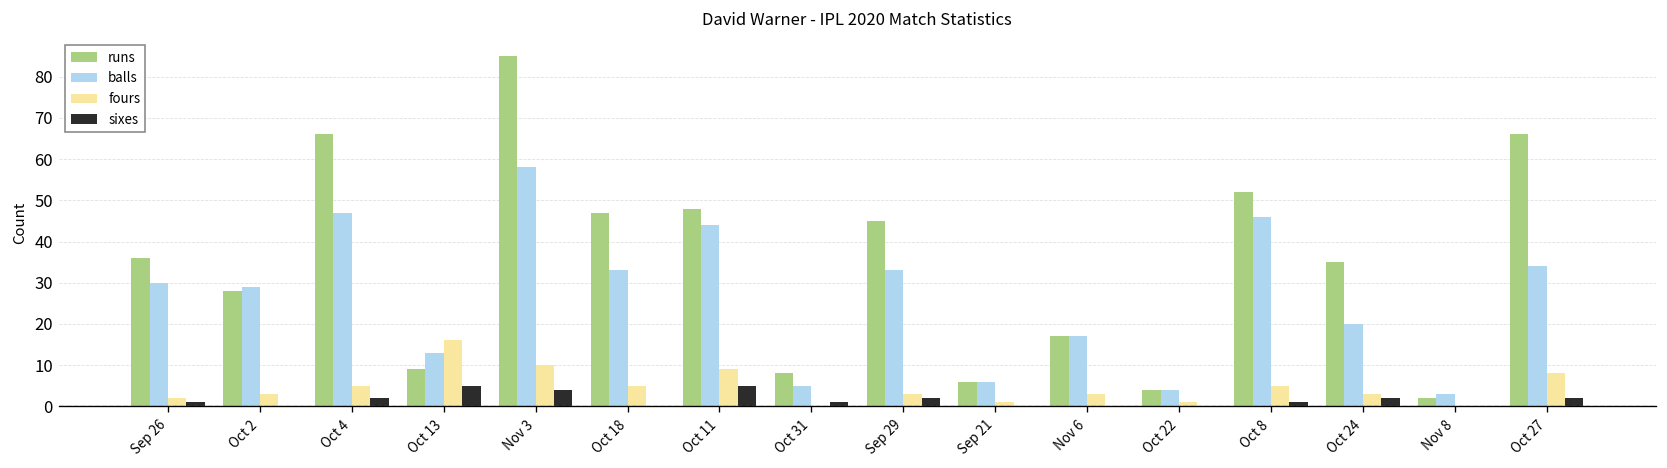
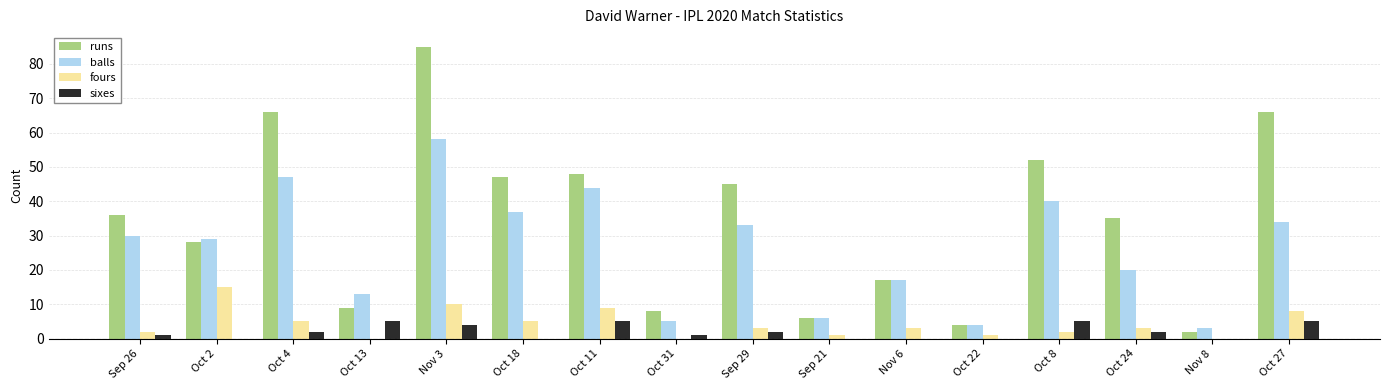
  {
    "runs": {
      "Sep 26": 36,
      "Oct 2": 28,
      "Oct 4": 66,
      "Oct 13": 9,
      "Nov 3": 85,
      "Oct 18": 47,
      "Oct 11": 48,
      "Oct 31": 8,
      "Sep 29": 45,
      "Sep 21": 6,
      "Nov 6": 17,
      "Oct 22": 4,
      "Oct 8": 52,
      "Oct 24": 35,
      "Nov 8": 2,
      "Oct 27": 66
    },
    "balls": {
      "Sep 26": 30,
      "Oct 2": 29,
      "Oct 4": 47,
      "Oct 13": 13,
      "Nov 3": 58,
-     "Oct 18": 33,
+     "Oct 18": 37,
      "Oct 11": 44,
      "Oct 31": 5,
      "Sep 29": 33,
      "Sep 21": 6,
      "Nov 6": 17,
      "Oct 22": 4,
-     "Oct 8": 46,
+     "Oct 8": 40,
      "Oct 24": 20,
      "Nov 8": 3,
      "Oct 27": 34
    },
    "fours": {
      "Sep 26": 2,
-     "Oct 2": 3,
+     "Oct 2": 15,
      "Oct 4": 5,
-     "Oct 13": 16,
+     "Oct 13": 0,
      "Nov 3": 10,
      "Oct 18": 5,
      "Oct 11": 9,
      "Oct 31": 0,
      "Sep 29": 3,
      "Sep 21": 1,
      "Nov 6": 3,
      "Oct 22": 1,
-     "Oct 8": 5,
+     "Oct 8": 2,
      "Oct 24": 3,
      "Nov 8": 0,
      "Oct 27": 8
    },
    "sixes": {
      "Sep 26": 1,
      "Oct 2": 0,
      "Oct 4": 2,
      "Oct 13": 5,
      "Nov 3": 4,
      "Oct 18": 0,
      "Oct 11": 5,
      "Oct 31": 1,
      "Sep 29": 2,
      "Sep 21": 0,
      "Nov 6": 0,
      "Oct 22": 0,
-     "Oct 8": 1,
+     "Oct 8": 5,
      "Oct 24": 2,
      "Nov 8": 0,
-     "Oct 27": 2
+     "Oct 27": 5
    }
  }
